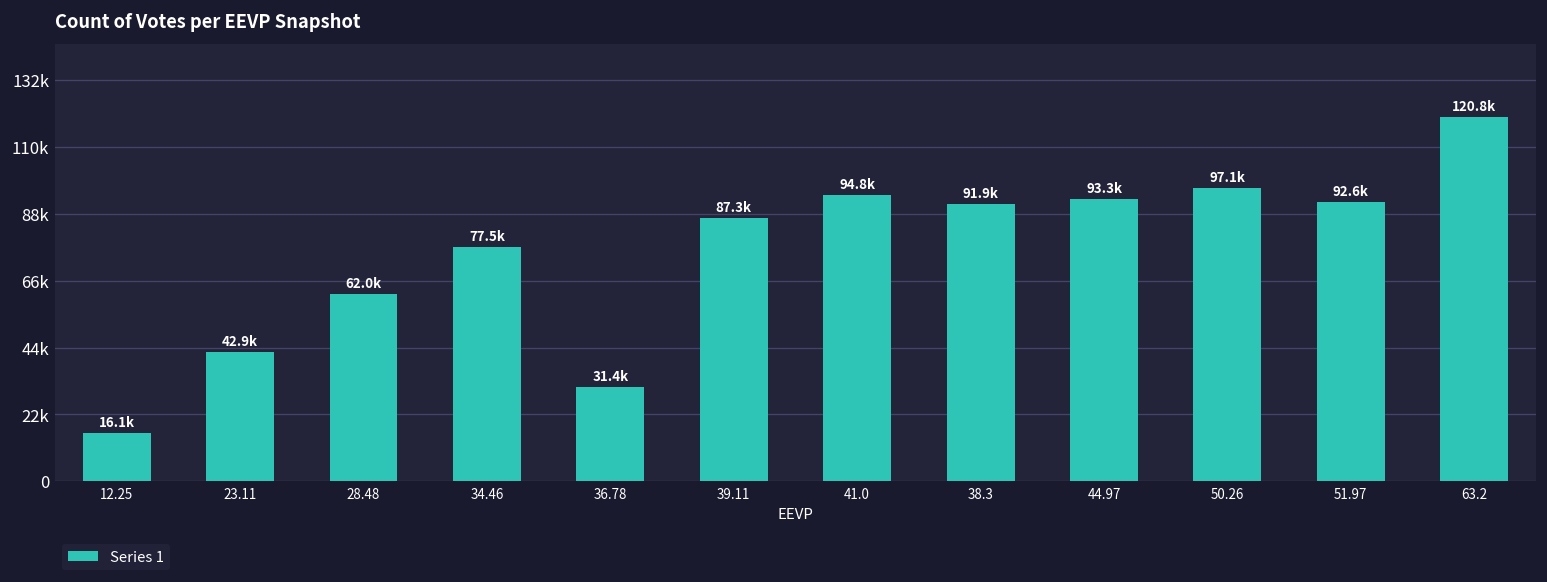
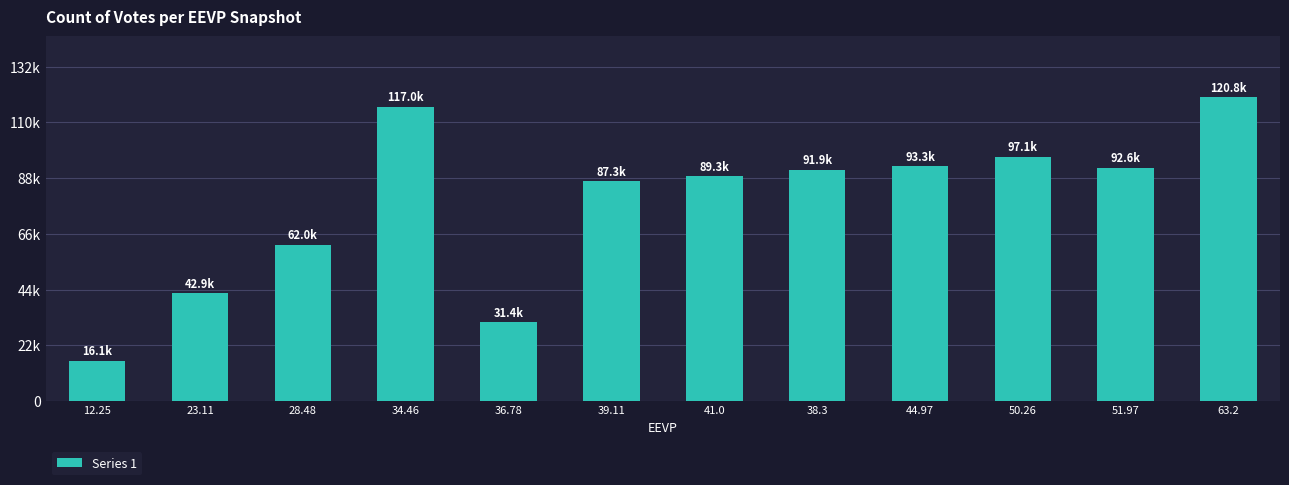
  {
    "12.25": "16.1k",
    "23.11": "42.9k",
    "28.48": "62.0k",
-   "34.46": "77.5k",
+   "34.46": "117.0k",
    "36.78": "31.4k",
    "39.11": "87.3k",
-   "41.0": "94.8k",
+   "41.0": "89.3k",
    "38.3": "91.9k",
    "44.97": "93.3k",
    "50.26": "97.1k",
    "51.97": "92.6k",
    "63.2": "120.8k"
  }
